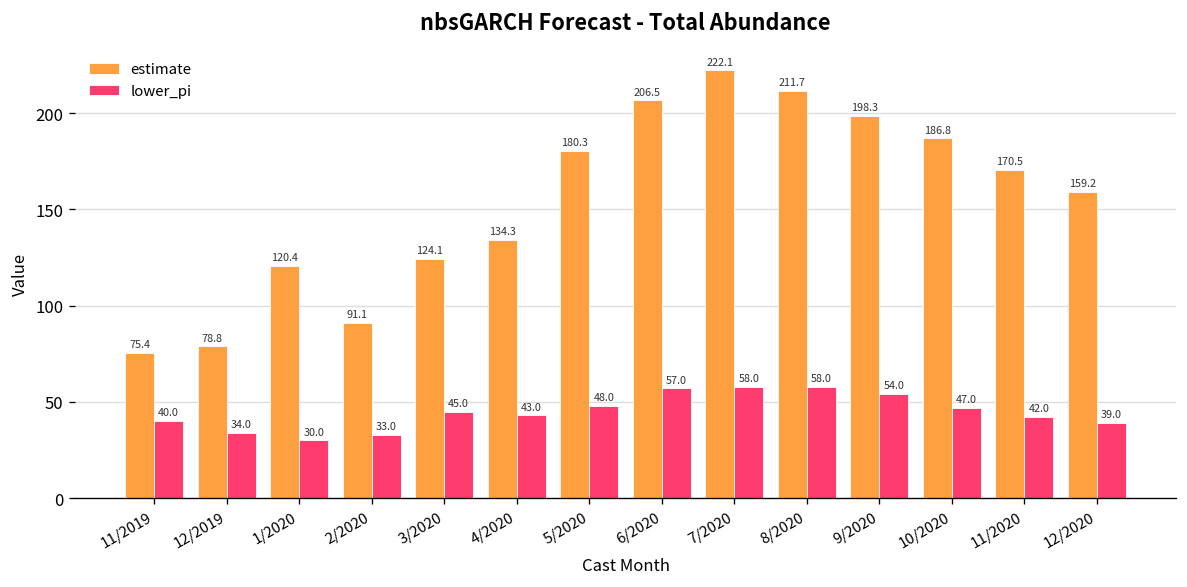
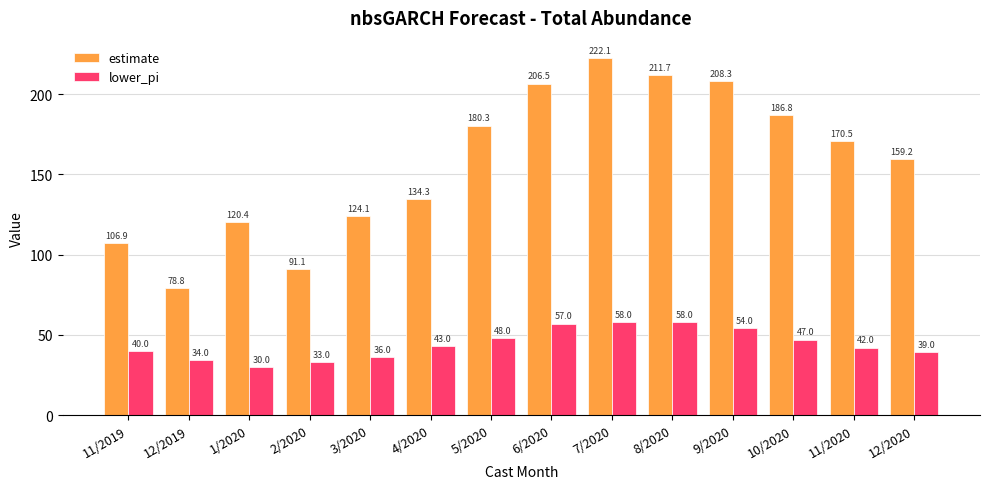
  {
    "estimate": {
-     "11/2019": 75.4,
+     "11/2019": 106.9,
      "12/2019": 78.8,
      "1/2020": 120.4,
      "2/2020": 91.1,
      "3/2020": 124.1,
      "4/2020": 134.3,
      "5/2020": 180.3,
      "6/2020": 206.5,
      "7/2020": 222.1,
      "8/2020": 211.7,
-     "9/2020": 198.3,
+     "9/2020": 208.3,
      "10/2020": 186.8,
      "11/2020": 170.5,
      "12/2020": 159.2
    },
    "lower_pi": {
      "11/2019": 40.0,
      "12/2019": 34.0,
      "1/2020": 30.0,
      "2/2020": 33.0,
-     "3/2020": 45.0,
+     "3/2020": 36.0,
      "4/2020": 43.0,
      "5/2020": 48.0,
      "6/2020": 57.0,
      "7/2020": 58.0,
      "8/2020": 58.0,
      "9/2020": 54.0,
      "10/2020": 47.0,
      "11/2020": 42.0,
      "12/2020": 39.0
    }
  }
